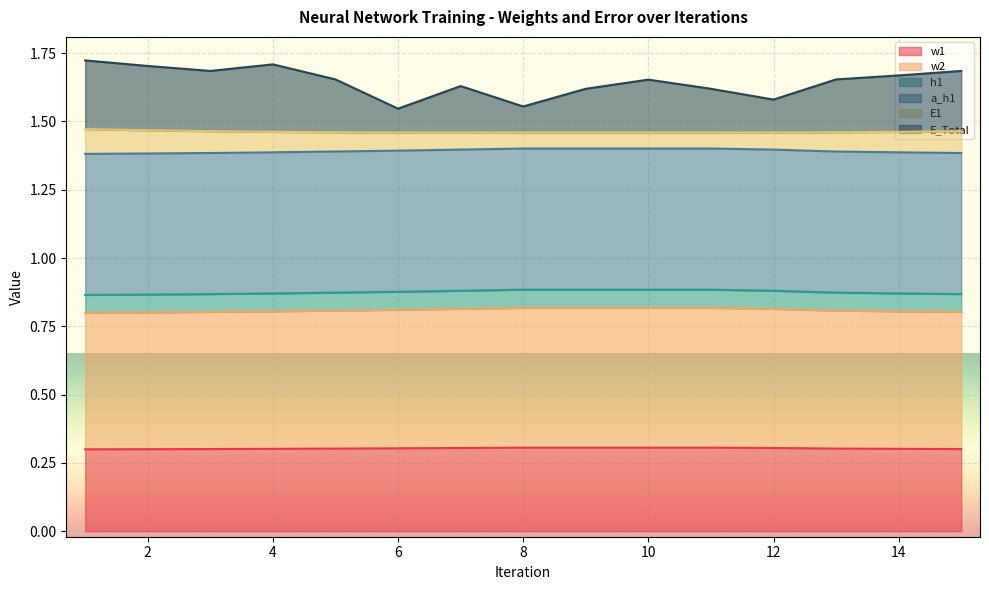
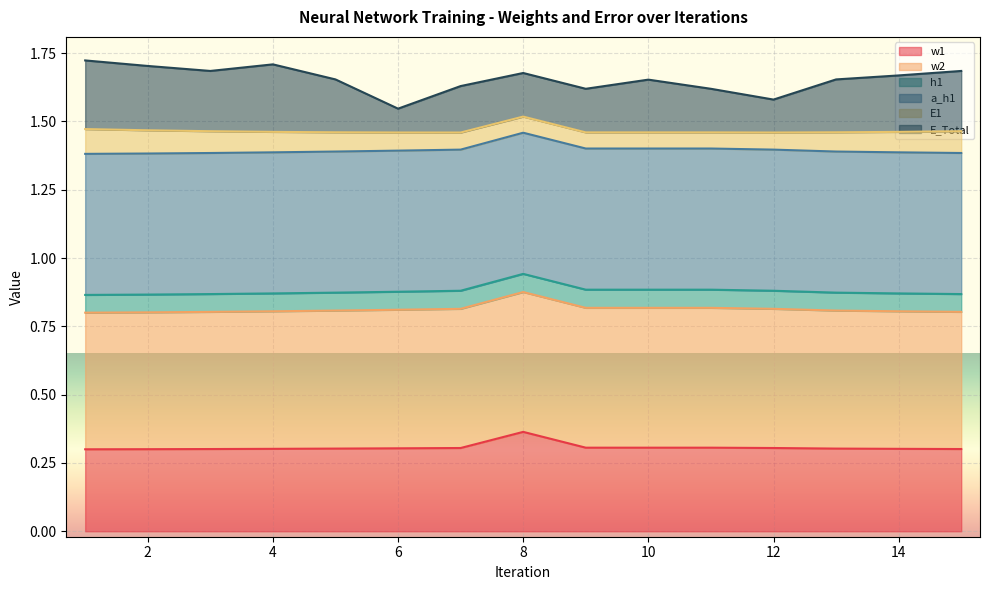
  {
    "w1": {
      "2": 0.30,
      "4": 0.30,
      "6": 0.30,
-     "8": 0.31,
+     "8": 0.36,
      "10": 0.31,
      "12": 0.30,
      "14": 0.30
    },
    "E_Total": {
      "2": 0.24,
      "4": 0.25,
      "6": 0.09,
-     "8": 0.09,
+     "8": 0.16,
      "10": 0.19,
      "12": 0.12
    }
  }
